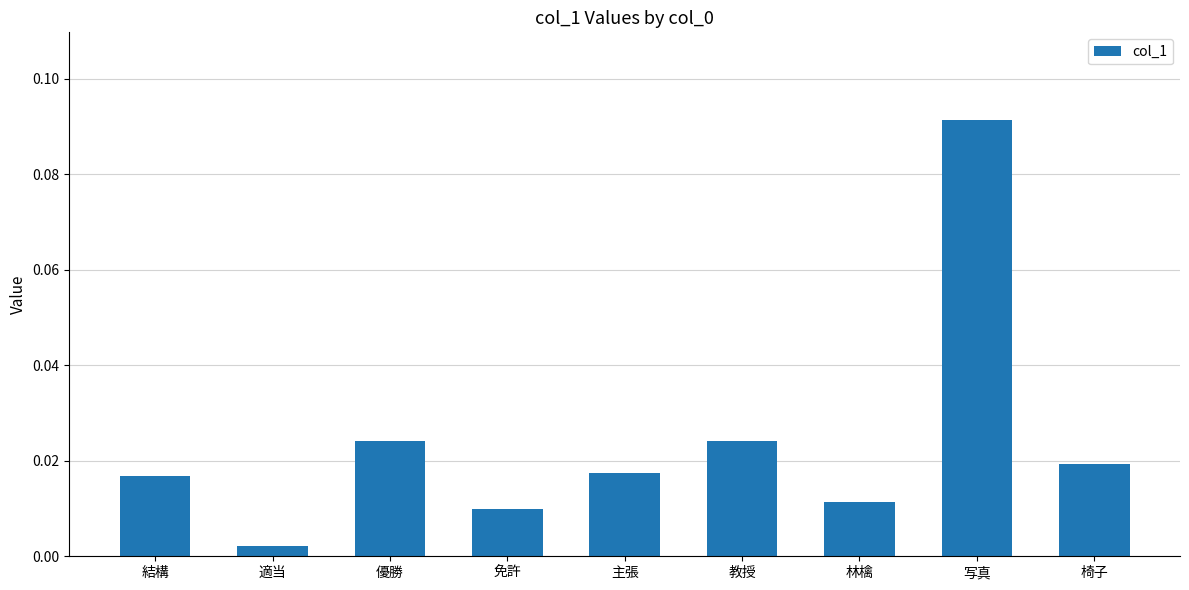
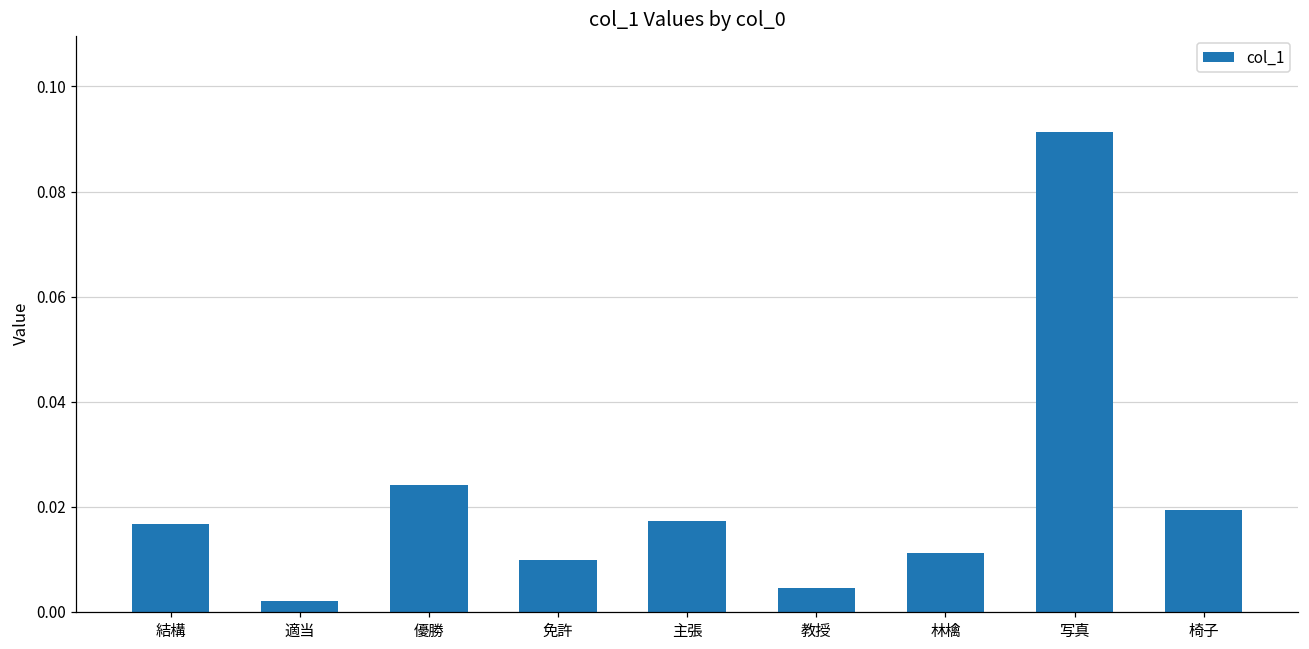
  {
    "結構": 0.017,
    "適当": 0.002,
    "優勝": 0.024,
    "免許": 0.010,
    "主張": 0.017,
-   "教授": 0.024,
+   "教授": 0.005,
    "林檎": 0.011,
    "写真": 0.091,
    "椅子": 0.019
  }
